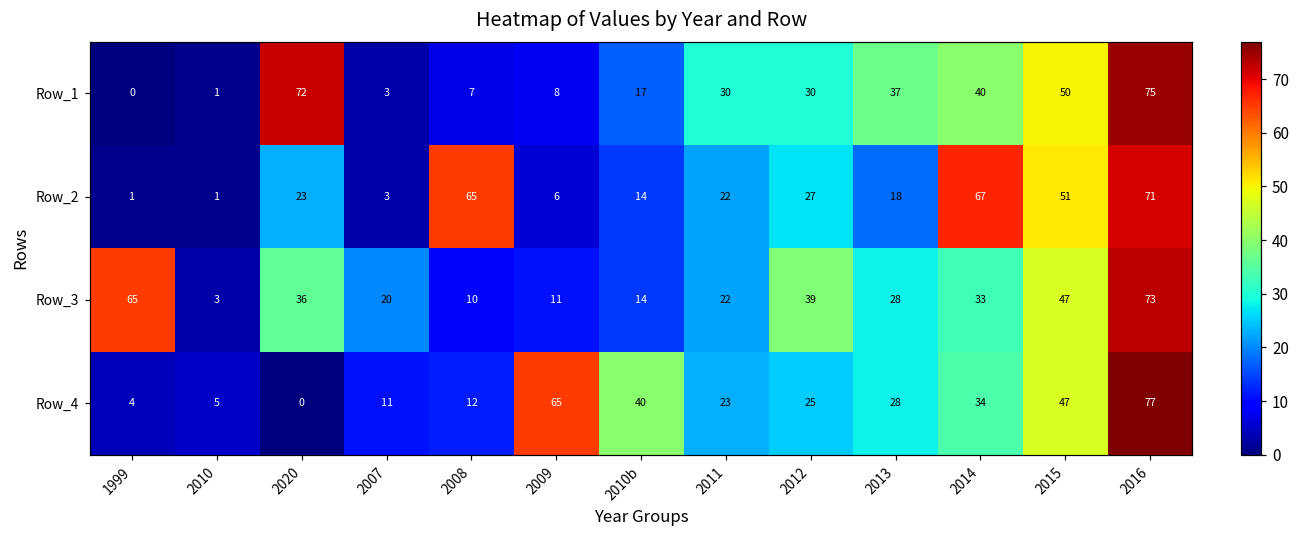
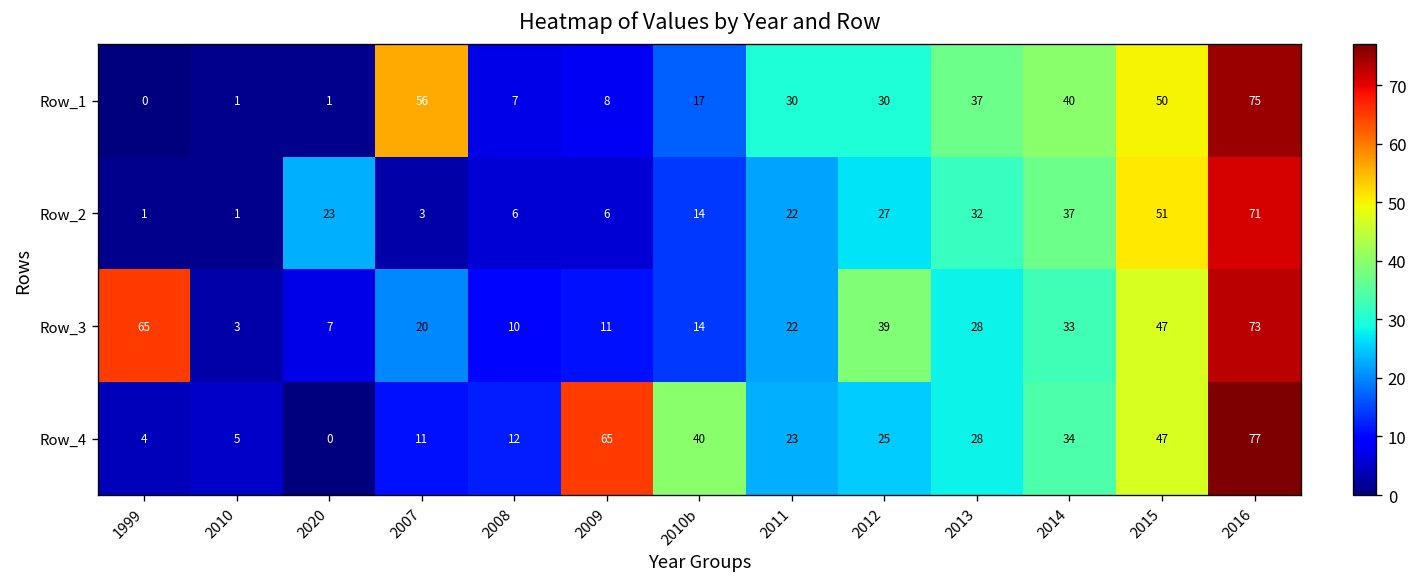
  {
    "Row_1": {
      "1999": 0,
      "2010": 1,
-     "2020": 72,
-     "2007": 3,
+     "2020": 1,
+     "2007": 56,
      "2008": 7,
      "2009": 8,
      "2010b": 17,
      "2011": 30,
      "2012": 30,
      "2013": 37,
      "2014": 40,
      "2015": 50,
      "2016": 75
    },
    "Row_2": {
      "1999": 1,
      "2010": 1,
      "2020": 23,
      "2007": 3,
-     "2008": 65,
+     "2008": 6,
      "2009": 6,
      "2010b": 14,
      "2011": 22,
      "2012": 27,
-     "2013": 18,
-     "2014": 67,
+     "2013": 32,
+     "2014": 37,
      "2015": 51,
      "2016": 71
    },
    "Row_3": {
      "1999": 65,
      "2010": 3,
-     "2020": 36,
+     "2020": 7,
      "2007": 20,
      "2008": 10,
      "2009": 11,
      "2010b": 14,
      "2011": 22,
      "2012": 39,
      "2013": 28,
      "2014": 33,
      "2015": 47,
      "2016": 73
    },
    "Row_4": {
      "1999": 4,
      "2010": 5,
      "2020": 0,
      "2007": 11,
      "2008": 12,
      "2009": 65,
      "2010b": 40,
      "2011": 23,
      "2012": 25,
      "2013": 28,
      "2014": 34,
      "2015": 47,
      "2016": 77
    }
  }
